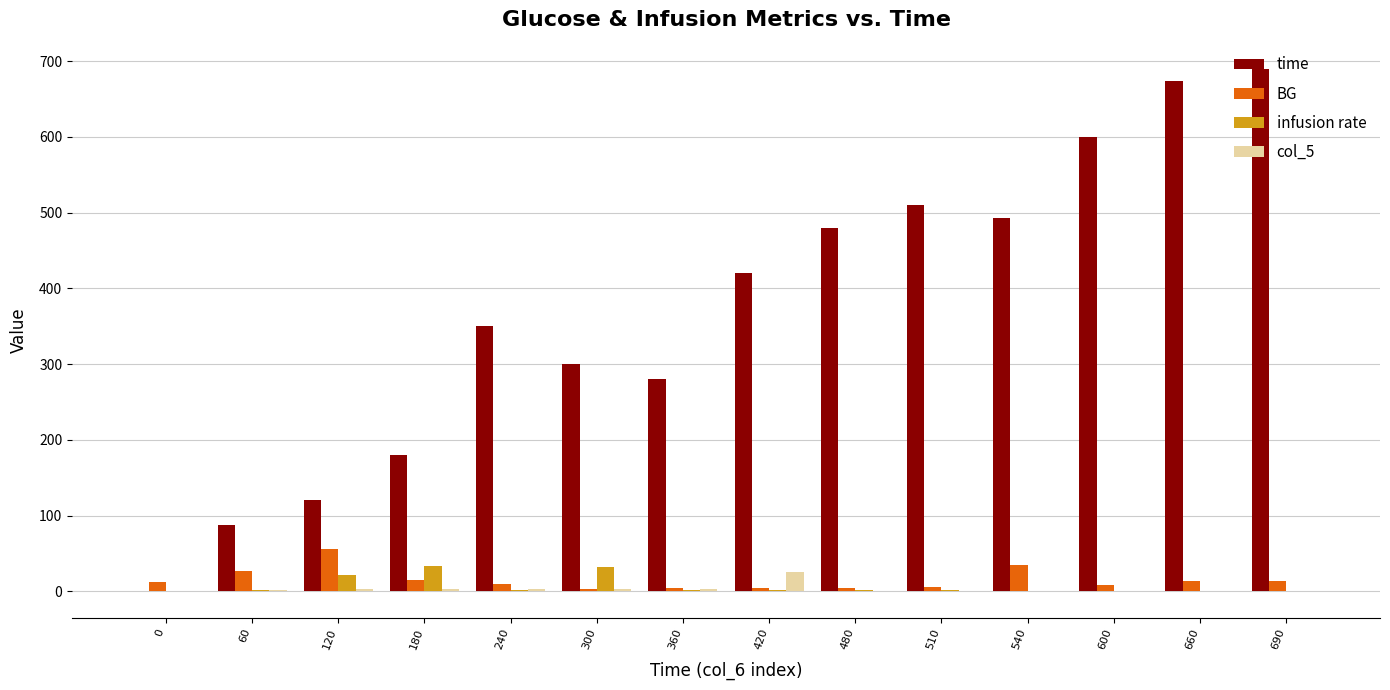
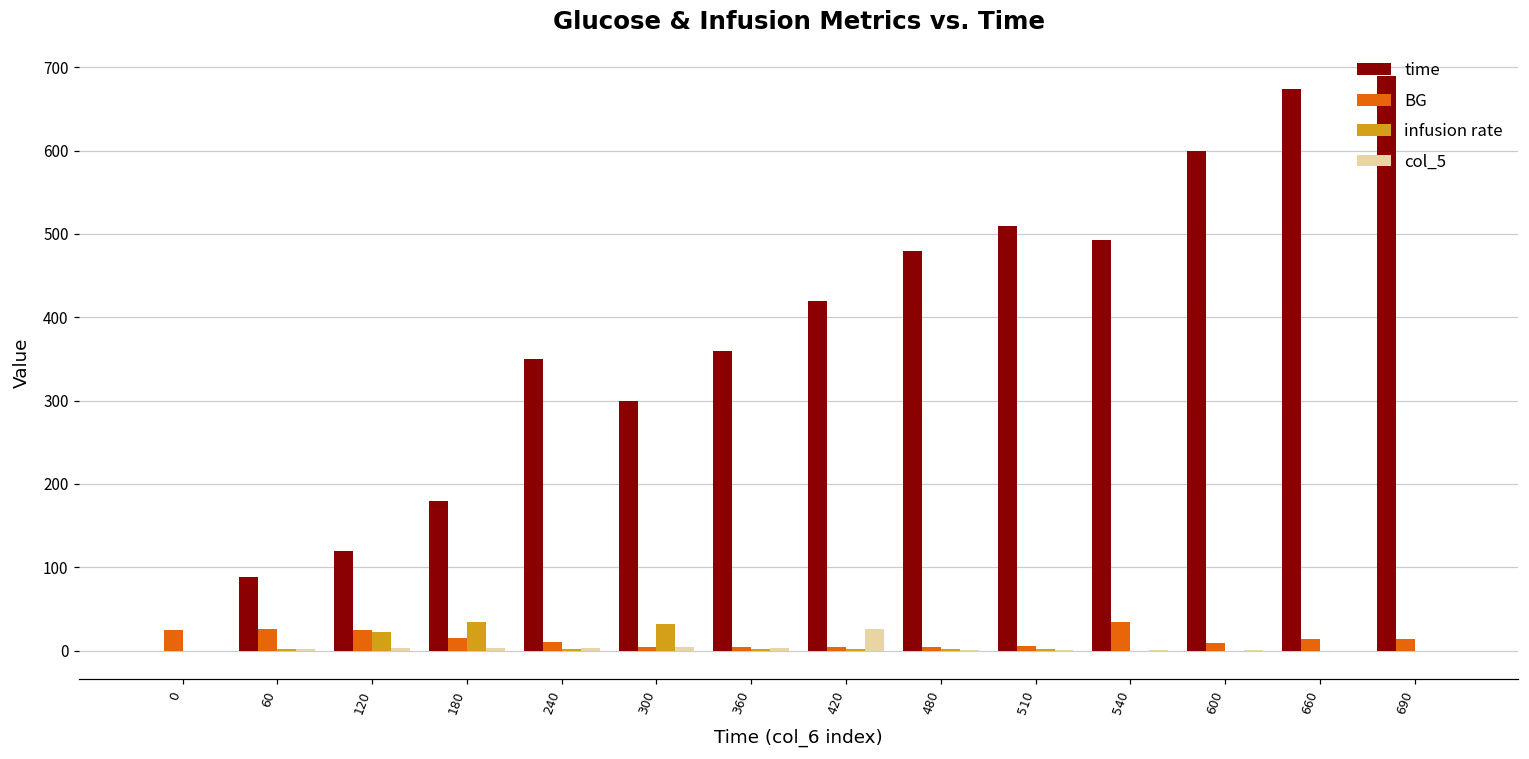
  {
    "time": {
      "0": 0,
      "60": 90,
      "120": 120,
      "180": 180,
      "240": 350,
      "300": 300,
-     "360": 280,
+     "360": 360,
      "420": 420,
      "480": 480,
      "510": 510,
      "540": 490,
      "600": 600,
      "660": 670,
      "690": 690
    },
    "BG": {
-     "0": 10,
+     "0": 20,
      "60": 30,
-     "120": 60,
+     "120": 20,
      "180": 20,
      "240": 10,
      "300": 0,
      "360": 0,
      "420": 0,
      "480": 0,
      "510": 10,
      "540": 30,
      "600": 10,
      "660": 10,
      "690": 10
    },
    "infusion rate": {
      "0": 0,
      "120": 20,
      "180": 30,
      "300": 30,
      "540": 0,
      "600": 0,
      "660": 0,
      "690": 0
    },
    "col_5": {
      "180": 0,
      "300": 0,
      "420": 30,
      "690": 0
    }
  }
